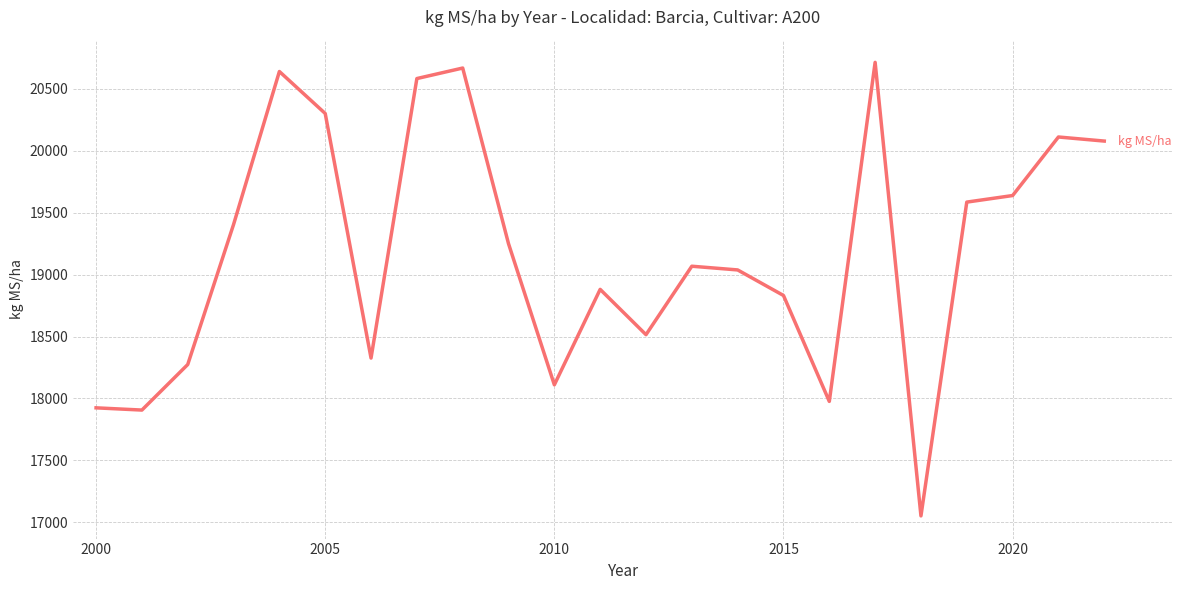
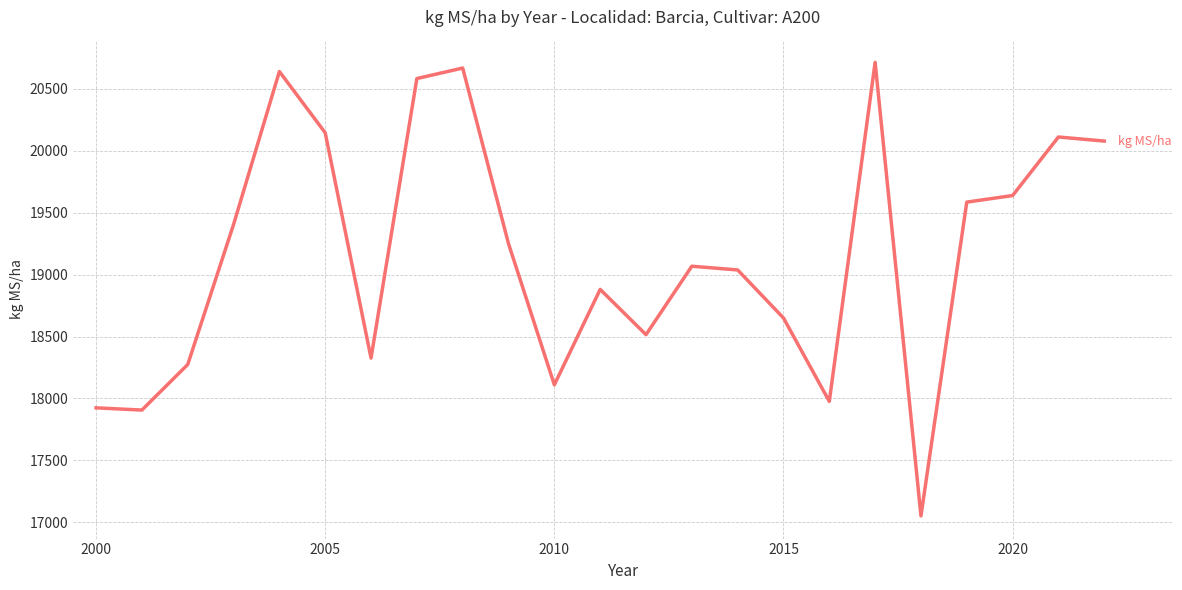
  {
    "2000": 17920,
-   "2005": 20300,
+   "2005": 20150,
    "2010": 18110,
-   "2015": 18830,
+   "2015": 18650,
    "2020": 19640
  }
